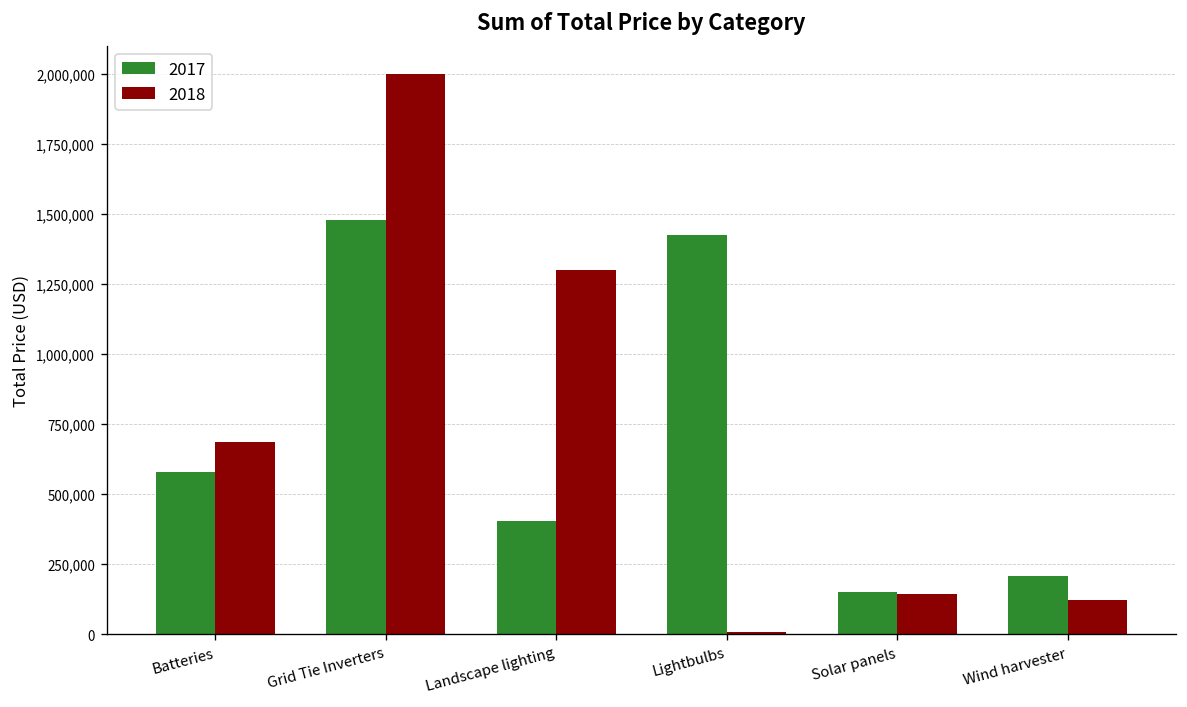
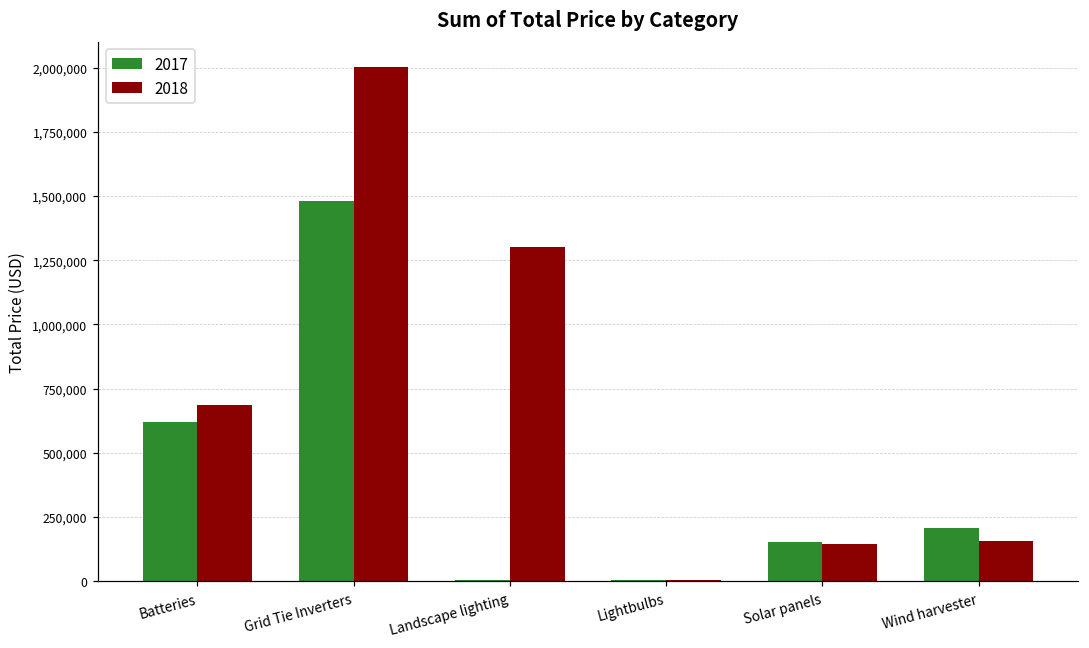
  {
    "2017": {
-     "Batteries": "580,000",
+     "Batteries": "620,000",
      "Grid Tie Inverters": "1,480,000",
-     "Landscape lighting": "400,000",
-     "Lightbulbs": "1,420,000",
+     "Landscape lighting": "0",
+     "Lightbulbs": "10,000",
      "Solar panels": "150,000",
      "Wind harvester": "210,000"
    },
    "2018": {
      "Batteries": "680,000",
      "Grid Tie Inverters": "2,000,000",
      "Landscape lighting": "1,300,000",
      "Solar panels": "140,000",
-     "Wind harvester": "120,000"
+     "Wind harvester": "160,000"
    }
  }
